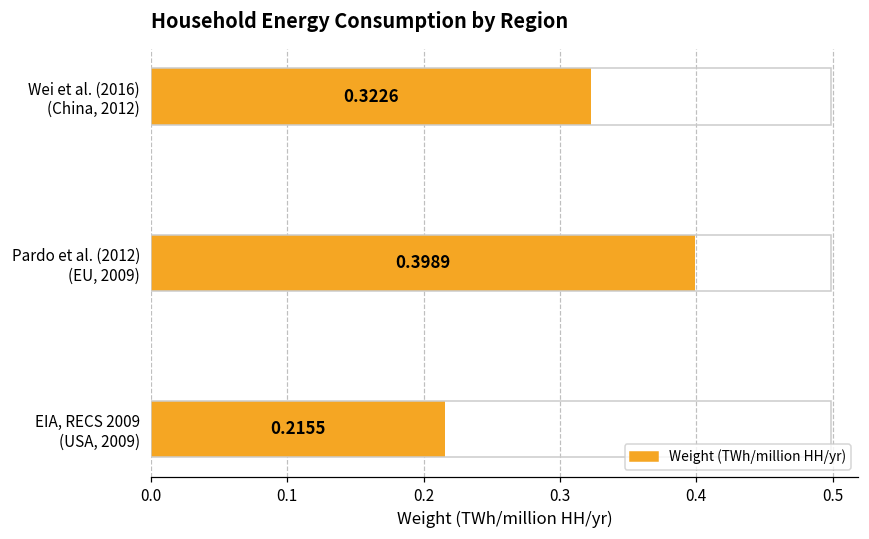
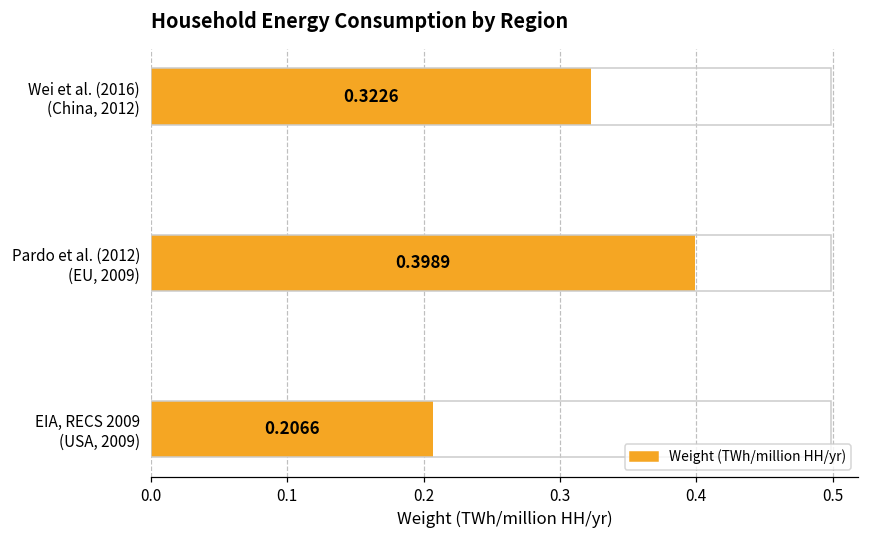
  {
    "Wei et al. (2016) (China, 2012)": 0.3226,
    "Pardo et al. (2012) (EU, 2009)": 0.3989,
-   "EIA, RECS 2009 (USA, 2009)": 0.2155
+   "EIA, RECS 2009 (USA, 2009)": 0.2066
  }
